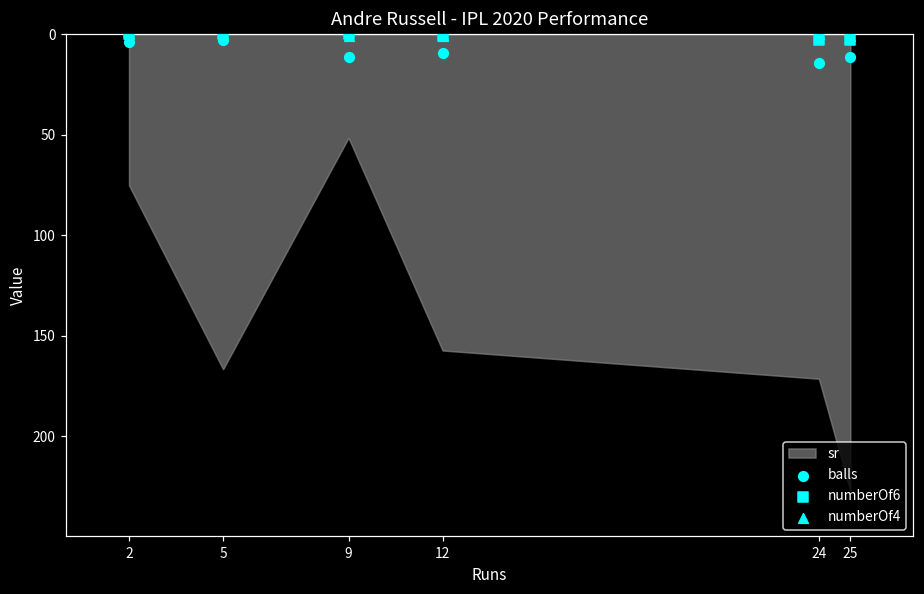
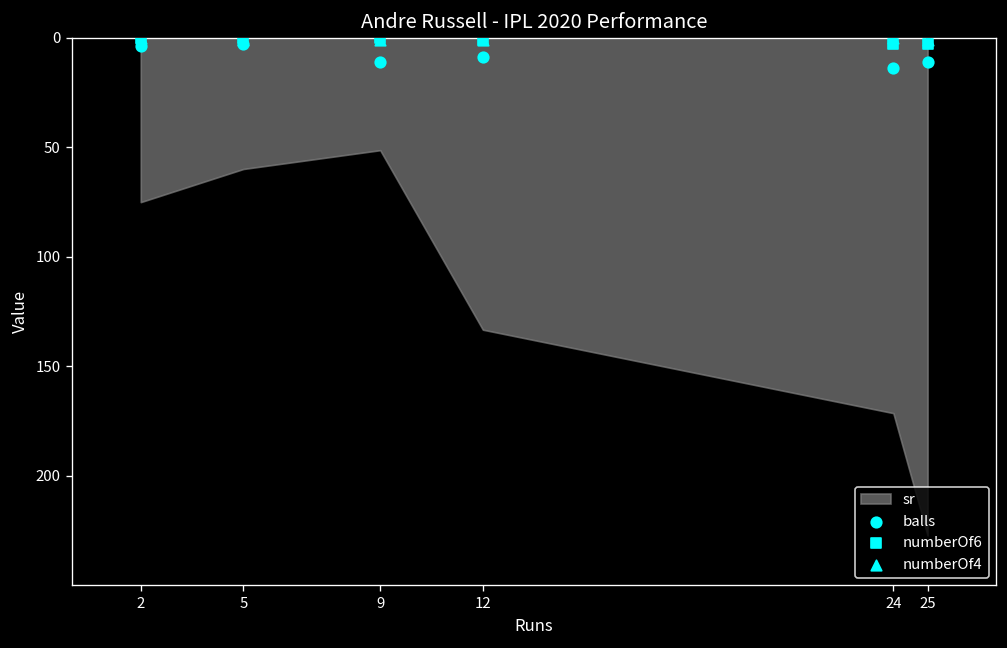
  {
    "sr": {
      "2": 75,
-     "5": 167,
+     "5": 60,
      "9": 51,
-     "12": 157,
+     "12": 133,
      "24": 171
    }
  }
